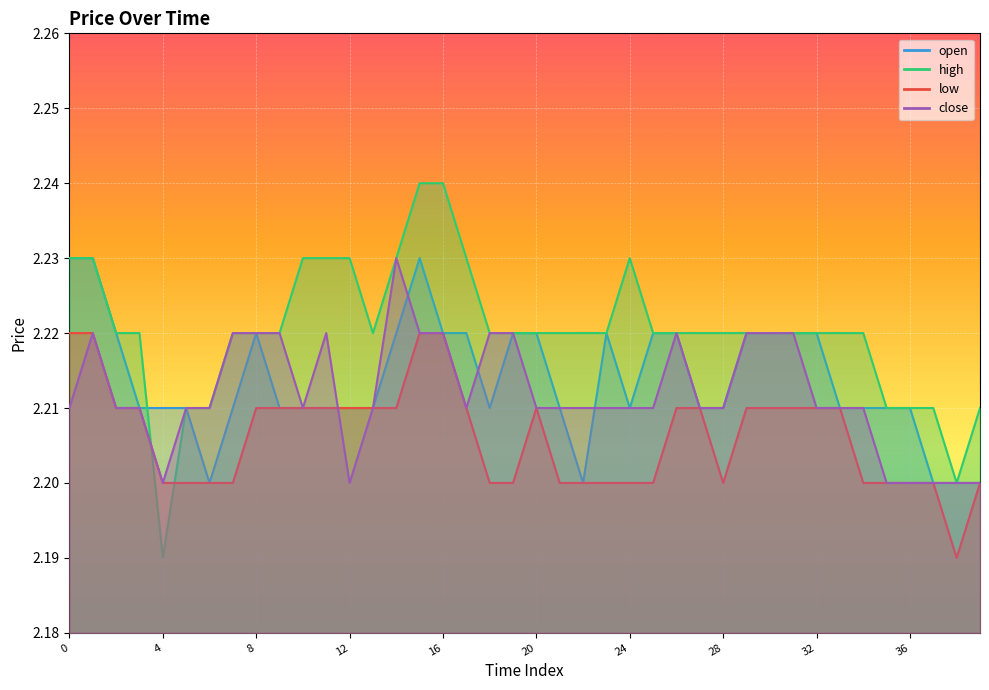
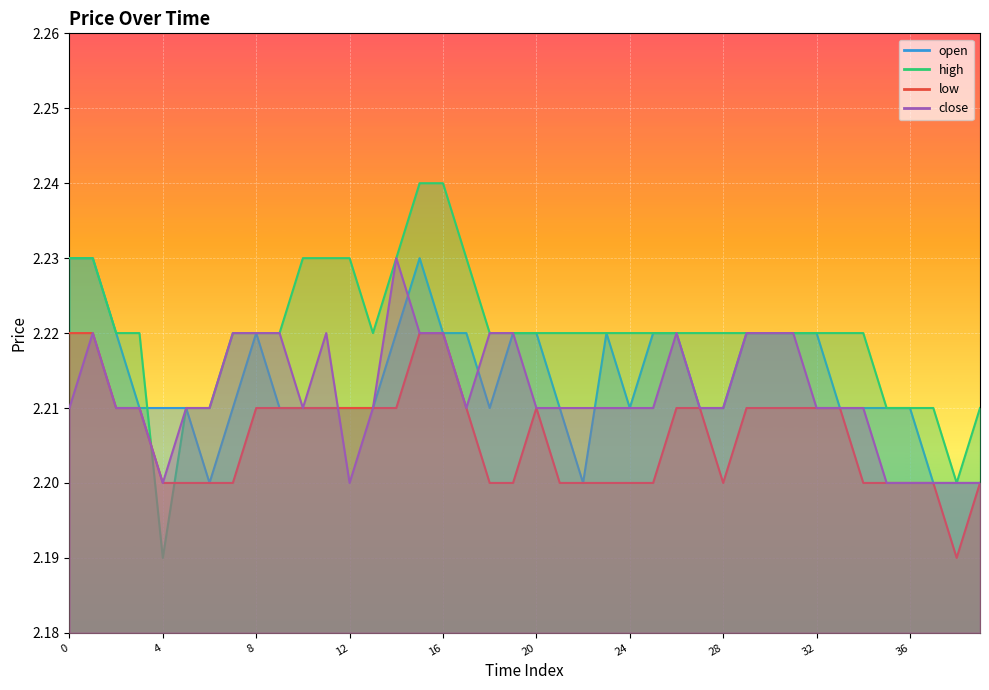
  {
    "open": {
      "4": 2.21
    },
    "high": {
      "4": 2.19,
      "12": 2.23,
      "16": 2.24,
-     "24": 2.23,
+     "24": 2.22,
      "28": 2.22
    },
    "low": {
      "0": 2.22,
      "8": 2.21,
      "24": 2.20,
      "28": 2.20
    },
    "close": {
      "0": 2.21,
      "12": 2.20
    }
  }
